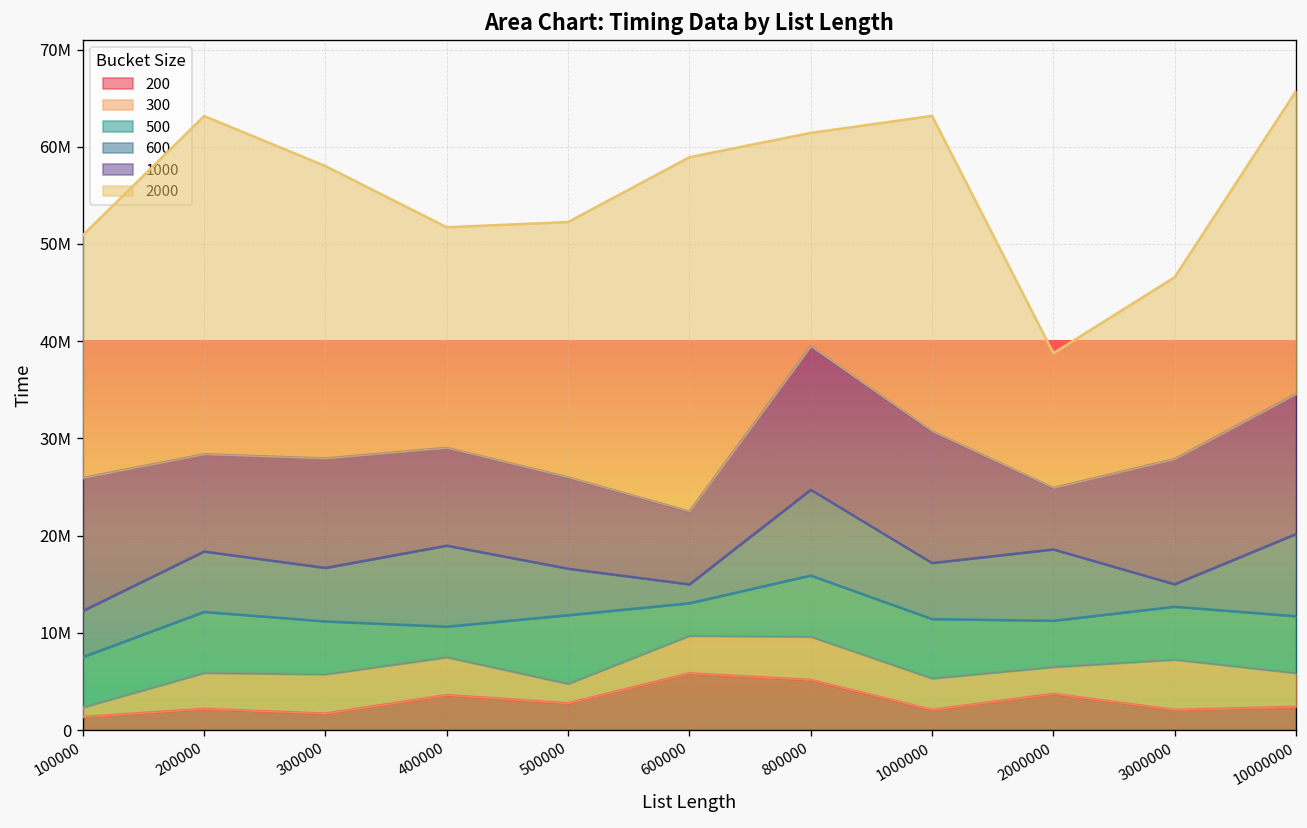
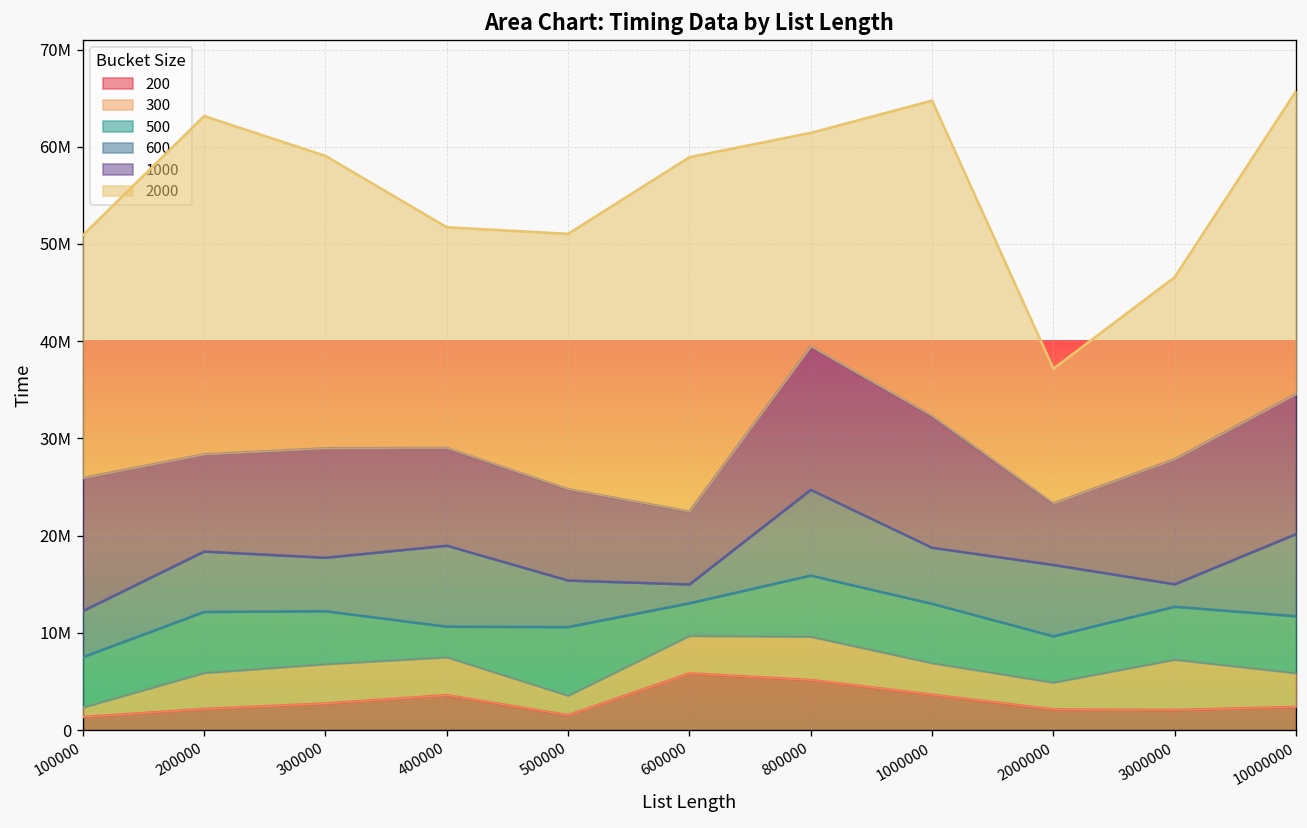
  {
    "200": {
      "100000": 1000000,
      "200000": 2000000,
-     "300000": 2000000,
+     "300000": 3000000,
      "400000": 4000000,
-     "500000": 3000000,
+     "500000": 2000000,
      "600000": 6000000,
      "800000": 5000000,
-     "1000000": 2000000,
-     "2000000": 4000000,
+     "1000000": 4000000,
+     "2000000": 2000000,
      "3000000": 2000000,
      "10000000": 2000000
    }
  }
